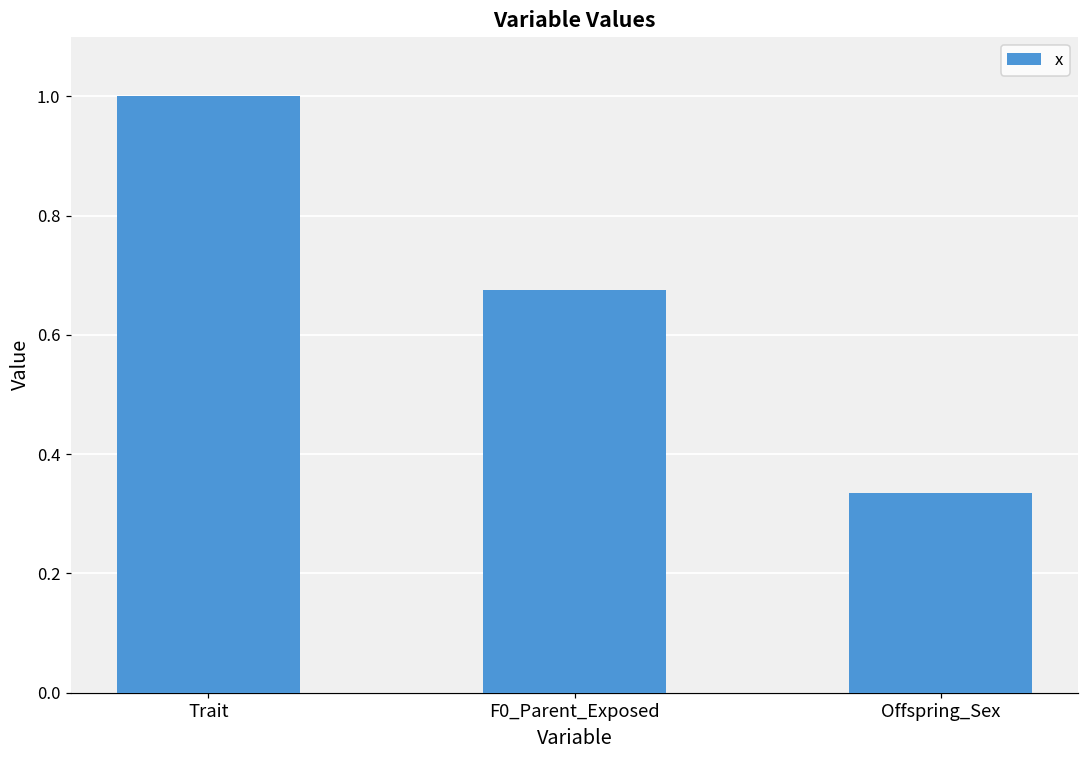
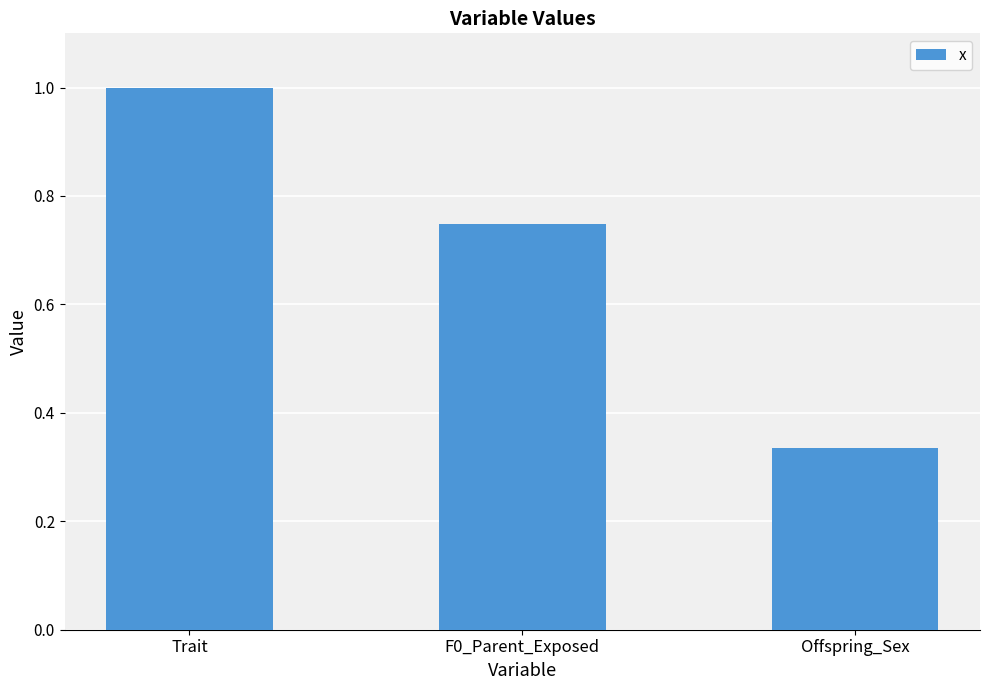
  {
    "Trait": 1.00,
-   "F0_Parent_Exposed": 0.68,
+   "F0_Parent_Exposed": 0.75,
    "Offspring_Sex": 0.33
  }
